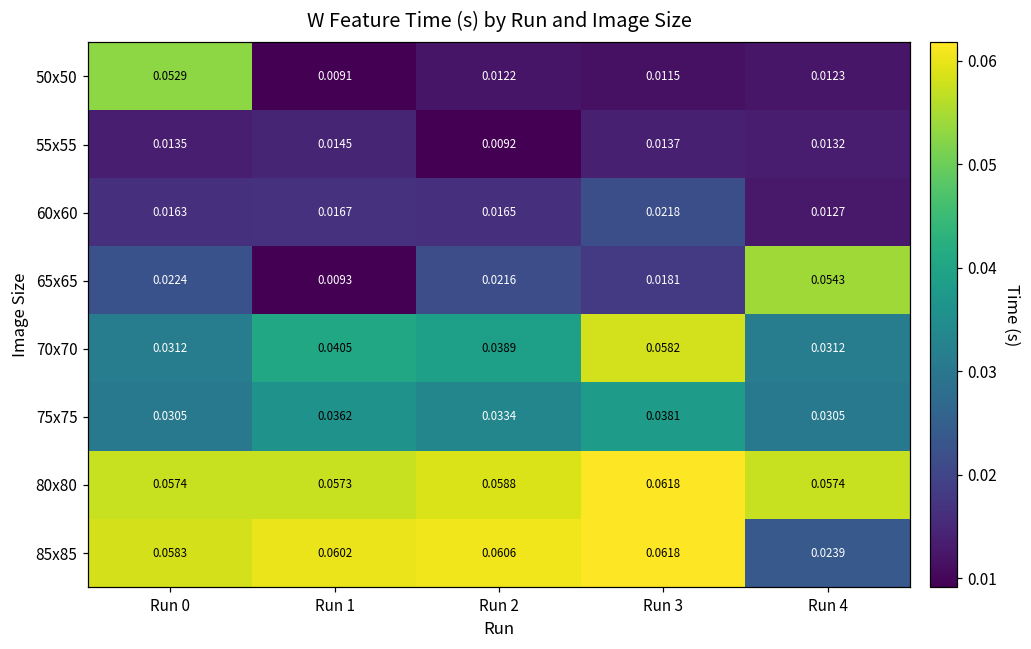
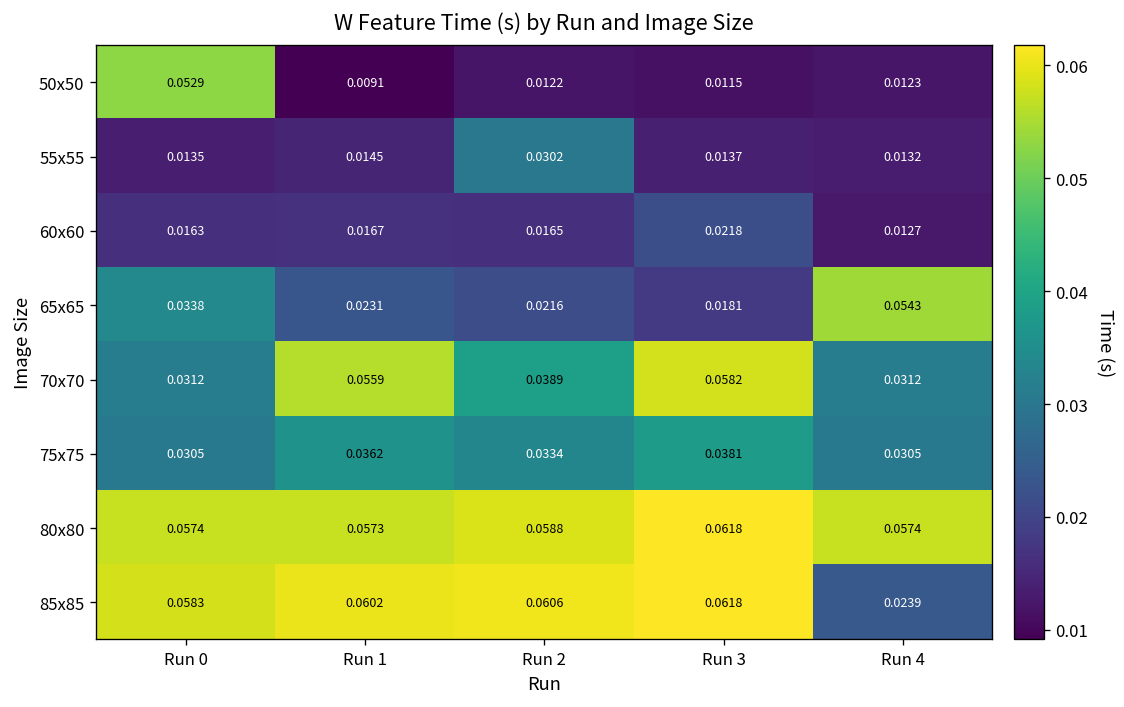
  {
    "50x50": {
      "Run 0": 0.0529,
      "Run 1": 0.0091,
      "Run 2": 0.0122,
      "Run 3": 0.0115,
      "Run 4": 0.0123
    },
    "55x55": {
      "Run 0": 0.0135,
      "Run 1": 0.0145,
-     "Run 2": 0.0092,
+     "Run 2": 0.0302,
      "Run 3": 0.0137,
      "Run 4": 0.0132
    },
    "60x60": {
      "Run 0": 0.0163,
      "Run 1": 0.0167,
      "Run 2": 0.0165,
      "Run 3": 0.0218,
      "Run 4": 0.0127
    },
    "65x65": {
-     "Run 0": 0.0224,
-     "Run 1": 0.0093,
+     "Run 0": 0.0338,
+     "Run 1": 0.0231,
      "Run 2": 0.0216,
      "Run 3": 0.0181,
      "Run 4": 0.0543
    },
    "70x70": {
      "Run 0": 0.0312,
-     "Run 1": 0.0405,
+     "Run 1": 0.0559,
      "Run 2": 0.0389,
      "Run 3": 0.0582,
      "Run 4": 0.0312
    },
    "75x75": {
      "Run 0": 0.0305,
      "Run 1": 0.0362,
      "Run 2": 0.0334,
      "Run 3": 0.0381,
      "Run 4": 0.0305
    },
    "80x80": {
      "Run 0": 0.0574,
      "Run 1": 0.0573,
      "Run 2": 0.0588,
      "Run 3": 0.0618,
      "Run 4": 0.0574
    },
    "85x85": {
      "Run 0": 0.0583,
      "Run 1": 0.0602,
      "Run 2": 0.0606,
      "Run 3": 0.0618,
      "Run 4": 0.0239
    }
  }
